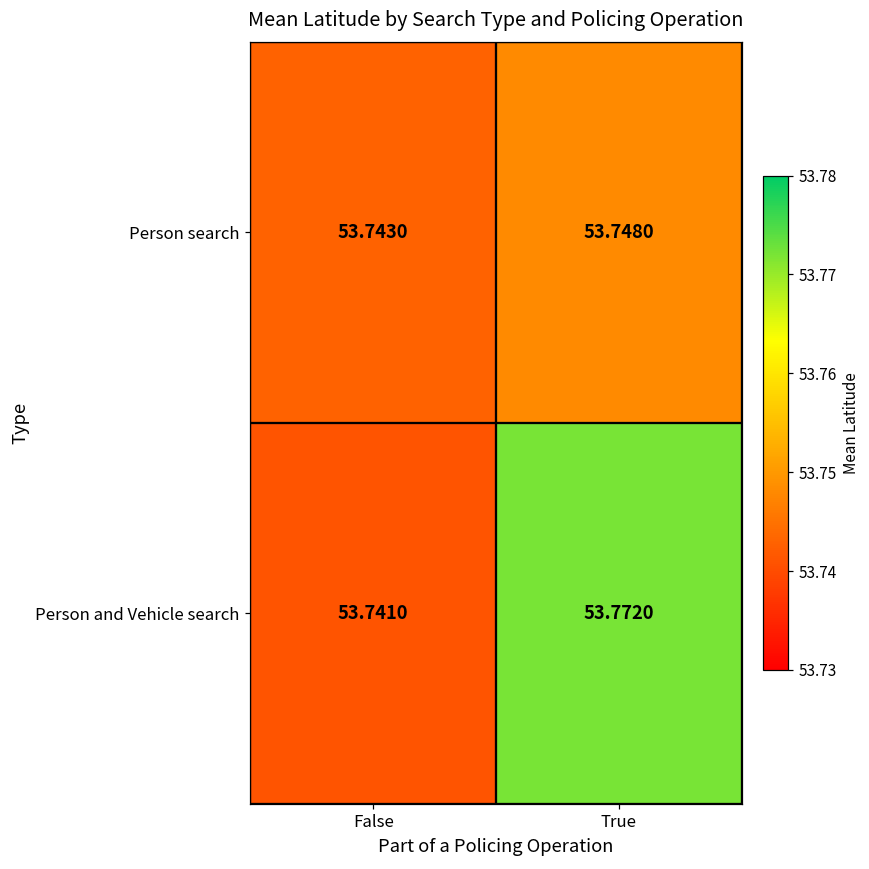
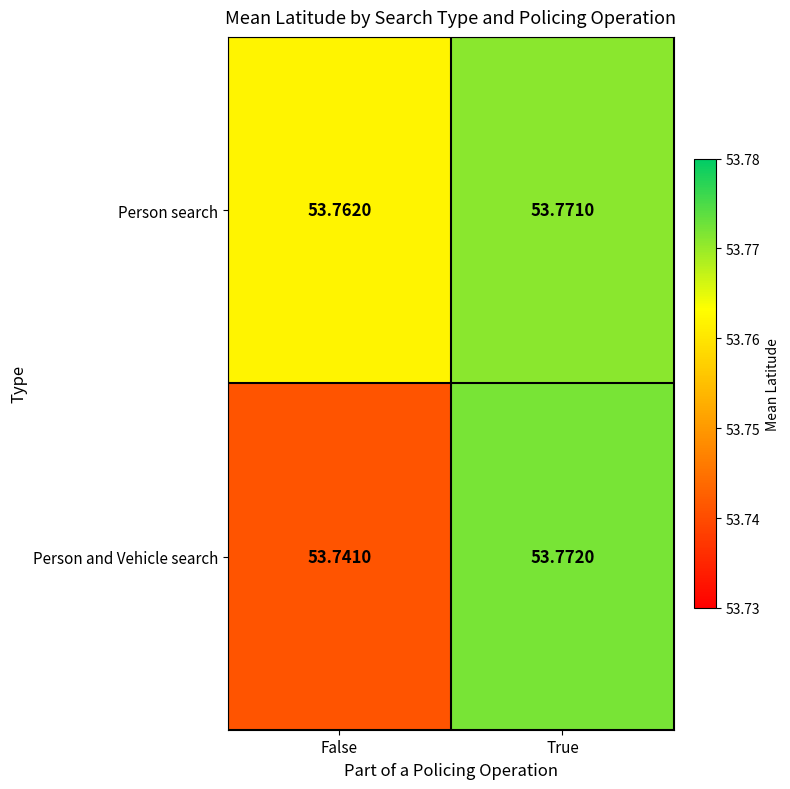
  {
    "Person search": {
-     "False": 53.7430,
-     "True": 53.7480
+     "False": 53.7620,
+     "True": 53.7710
    },
    "Person and Vehicle search": {
      "False": 53.7410,
      "True": 53.7720
    }
  }
